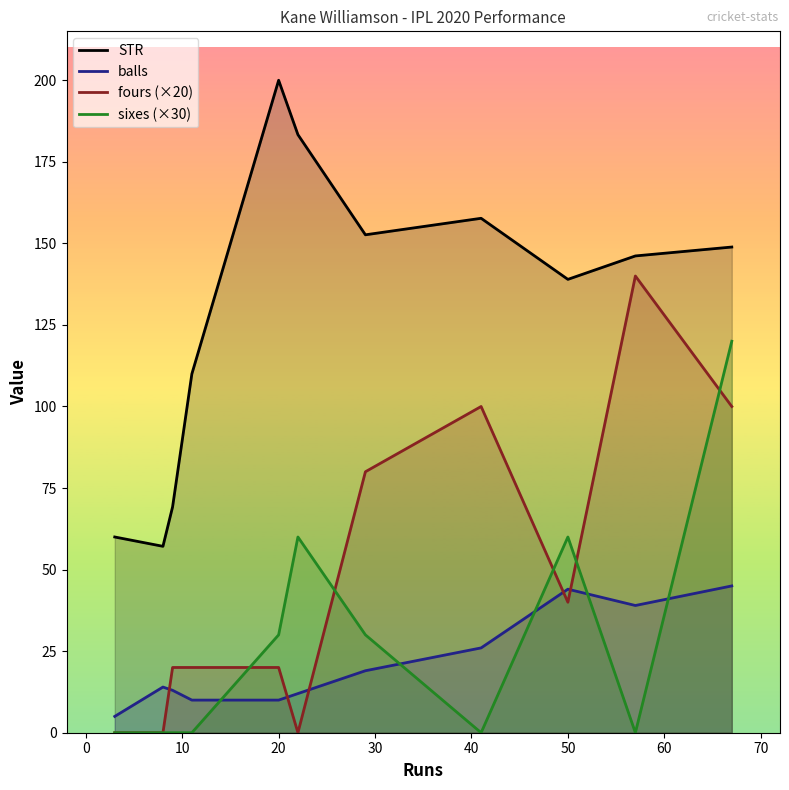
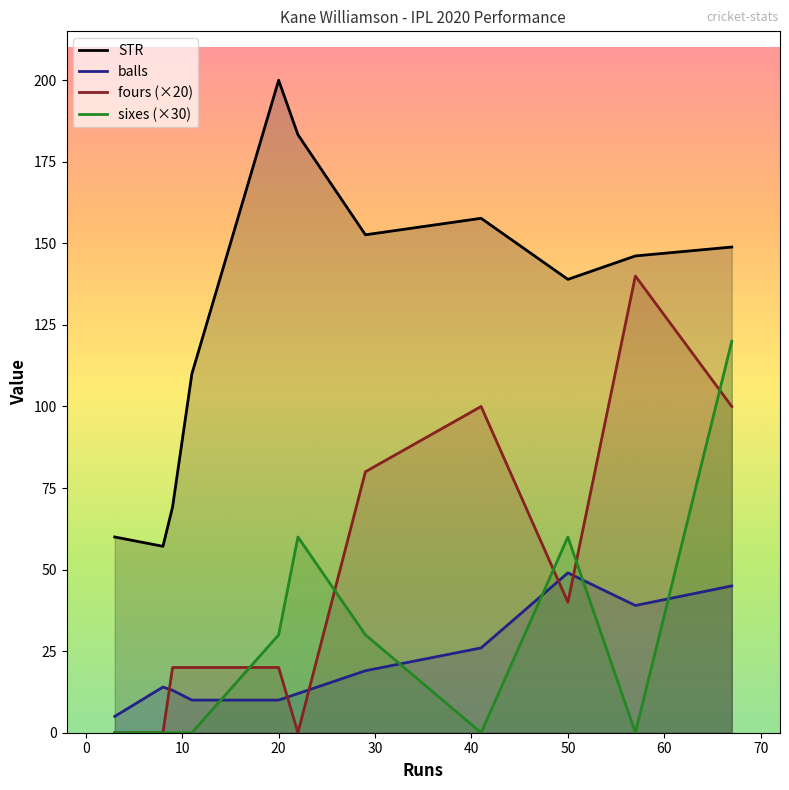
  {
    "STR": {
      "20": 200,
      "50": 139
    },
    "balls": {
      "20": 10,
-     "50": 44
+     "50": 49
    },
    "fours (×20)": {
      "20": 20,
      "50": 40
    },
    "sixes (×30)": {
      "20": 30,
      "50": 60
    }
  }
